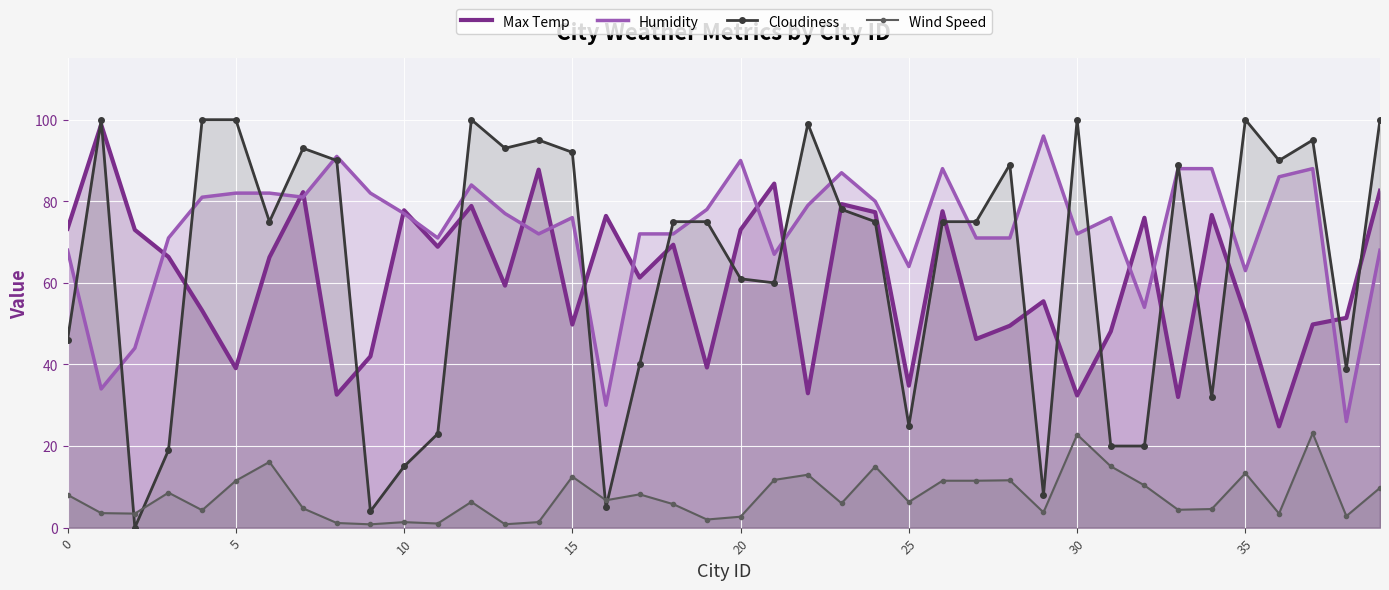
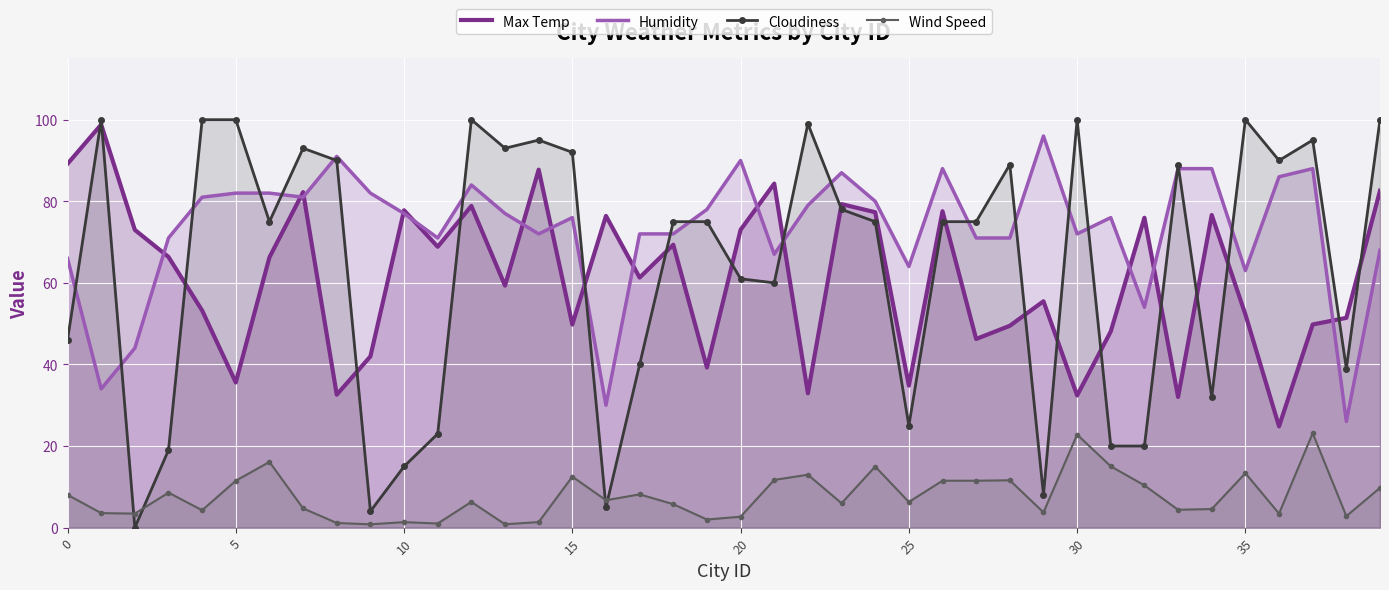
  {
    "Max Temp": {
-     "0": 73,
-     "5": 39,
+     "0": 89,
+     "5": 36,
      "10": 78,
      "15": 50,
      "20": 73,
      "25": 35,
      "30": 32,
      "35": 52
    },
    "Humidity": {
-     "0": 68,
+     "0": 66,
      "5": 82,
      "10": 77,
      "15": 76,
      "20": 90,
      "25": 64,
      "30": 72,
      "35": 63
    },
    "Cloudiness": {
      "0": 46,
      "5": 100,
      "10": 15,
      "15": 92,
      "20": 61,
      "25": 25,
      "30": 100,
      "35": 100
    },
    "Wind Speed": {
      "0": 8,
      "5": 12,
      "10": 1,
      "15": 13,
      "20": 3,
      "25": 6,
      "30": 23,
      "35": 13
    }
  }
